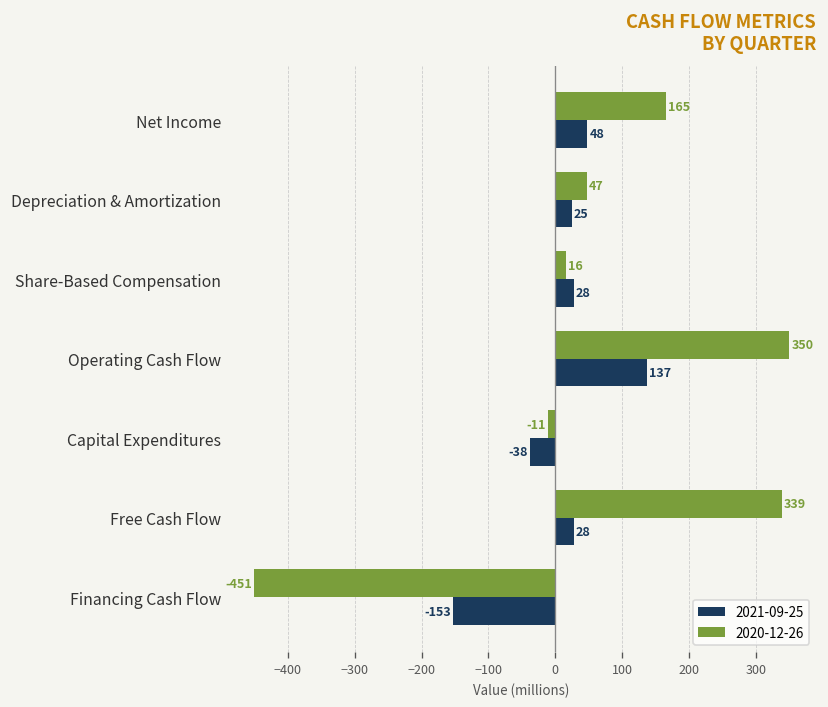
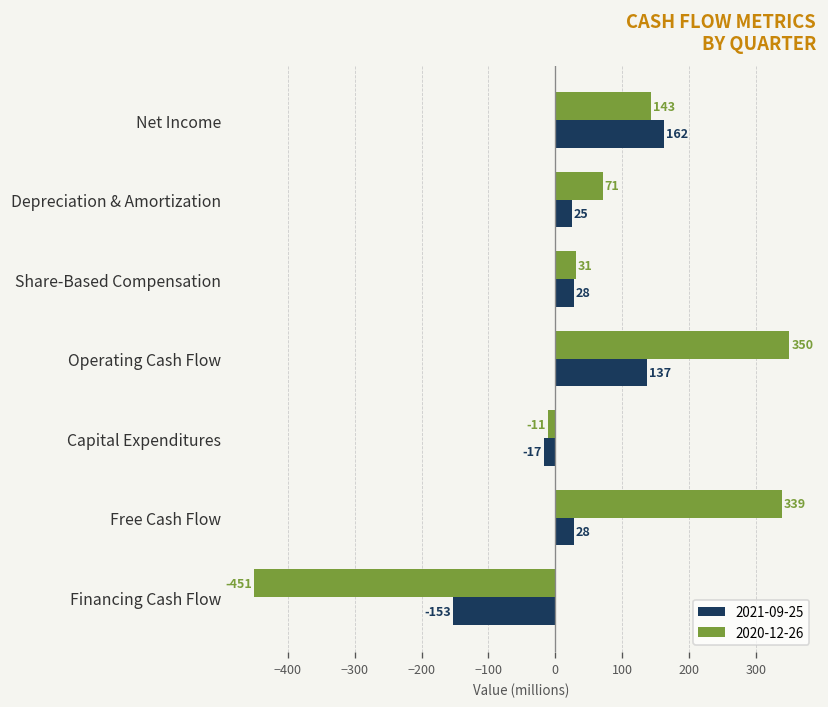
  {
    "2021-09-25": {
-     "Net Income": 48,
+     "Net Income": 162,
      "Depreciation & Amortization": 25,
      "Share-Based Compensation": 28,
      "Operating Cash Flow": 137,
-     "Capital Expenditures": -38,
+     "Capital Expenditures": -17,
      "Free Cash Flow": 28,
      "Financing Cash Flow": -153
    },
    "2020-12-26": {
-     "Net Income": 165,
-     "Depreciation & Amortization": 47,
-     "Share-Based Compensation": 16,
+     "Net Income": 143,
+     "Depreciation & Amortization": 71,
+     "Share-Based Compensation": 31,
      "Operating Cash Flow": 350,
      "Capital Expenditures": -11,
      "Free Cash Flow": 339,
      "Financing Cash Flow": -451
    }
  }
